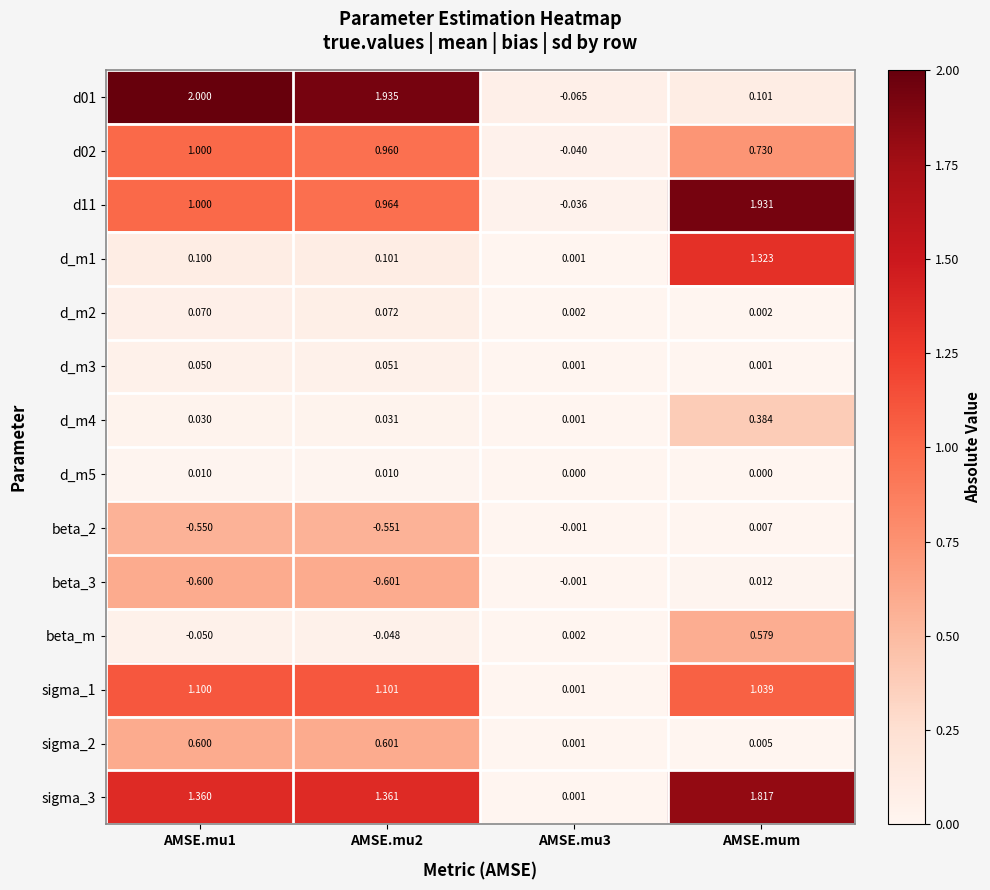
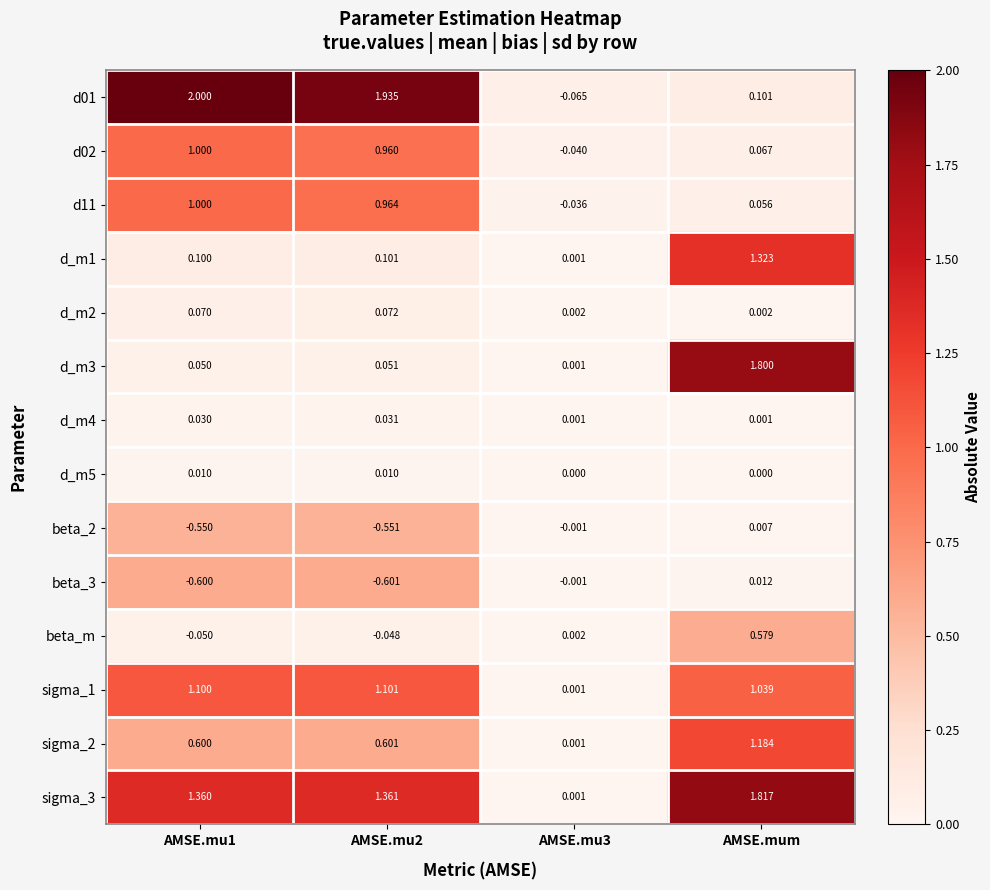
  {
    "d01": {
      "AMSE.mu1": 2.000,
      "AMSE.mu2": 1.935,
      "AMSE.mu3": -0.065,
      "AMSE.mum": 0.101
    },
    "d02": {
      "AMSE.mu1": 1.000,
      "AMSE.mu2": 0.960,
      "AMSE.mu3": -0.040,
-     "AMSE.mum": 0.730
+     "AMSE.mum": 0.067
    },
    "d11": {
      "AMSE.mu1": 1.000,
      "AMSE.mu2": 0.964,
      "AMSE.mu3": -0.036,
-     "AMSE.mum": 1.931
+     "AMSE.mum": 0.056
    },
    "d_m1": {
      "AMSE.mu1": 0.100,
      "AMSE.mu2": 0.101,
      "AMSE.mu3": 0.001,
      "AMSE.mum": 1.323
    },
    "d_m2": {
      "AMSE.mu1": 0.070,
      "AMSE.mu2": 0.072,
      "AMSE.mu3": 0.002,
      "AMSE.mum": 0.002
    },
    "d_m3": {
      "AMSE.mu1": 0.050,
      "AMSE.mu2": 0.051,
      "AMSE.mu3": 0.001,
-     "AMSE.mum": 0.001
+     "AMSE.mum": 1.800
    },
    "d_m4": {
      "AMSE.mu1": 0.030,
      "AMSE.mu2": 0.031,
      "AMSE.mu3": 0.001,
-     "AMSE.mum": 0.384
+     "AMSE.mum": 0.001
    },
    "d_m5": {
      "AMSE.mu1": 0.010,
      "AMSE.mu2": 0.010,
      "AMSE.mu3": 0.000,
      "AMSE.mum": 0.000
    },
    "beta_2": {
      "AMSE.mu1": -0.550,
      "AMSE.mu2": -0.551,
      "AMSE.mu3": -0.001,
      "AMSE.mum": 0.007
    },
    "beta_3": {
      "AMSE.mu1": -0.600,
      "AMSE.mu2": -0.601,
      "AMSE.mu3": -0.001,
      "AMSE.mum": 0.012
    },
    "beta_m": {
      "AMSE.mu1": -0.050,
      "AMSE.mu2": -0.048,
      "AMSE.mu3": 0.002,
      "AMSE.mum": 0.579
    },
    "sigma_1": {
      "AMSE.mu1": 1.100,
      "AMSE.mu2": 1.101,
      "AMSE.mu3": 0.001,
      "AMSE.mum": 1.039
    },
    "sigma_2": {
      "AMSE.mu1": 0.600,
      "AMSE.mu2": 0.601,
      "AMSE.mu3": 0.001,
-     "AMSE.mum": 0.005
+     "AMSE.mum": 1.184
    },
    "sigma_3": {
      "AMSE.mu1": 1.360,
      "AMSE.mu2": 1.361,
      "AMSE.mu3": 0.001,
      "AMSE.mum": 1.817
    }
  }
